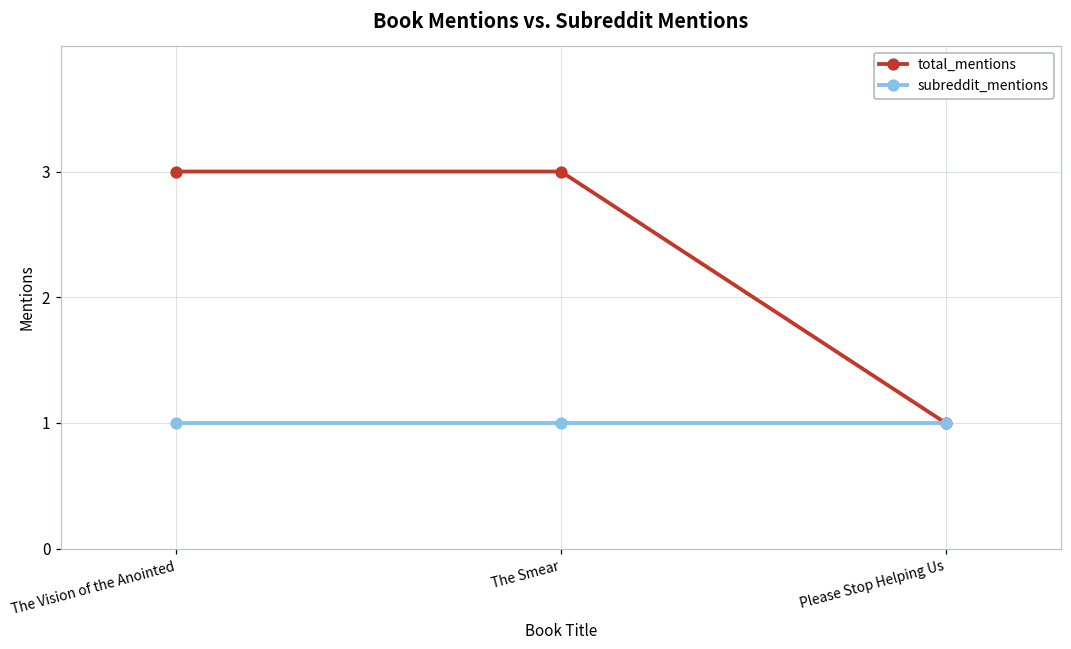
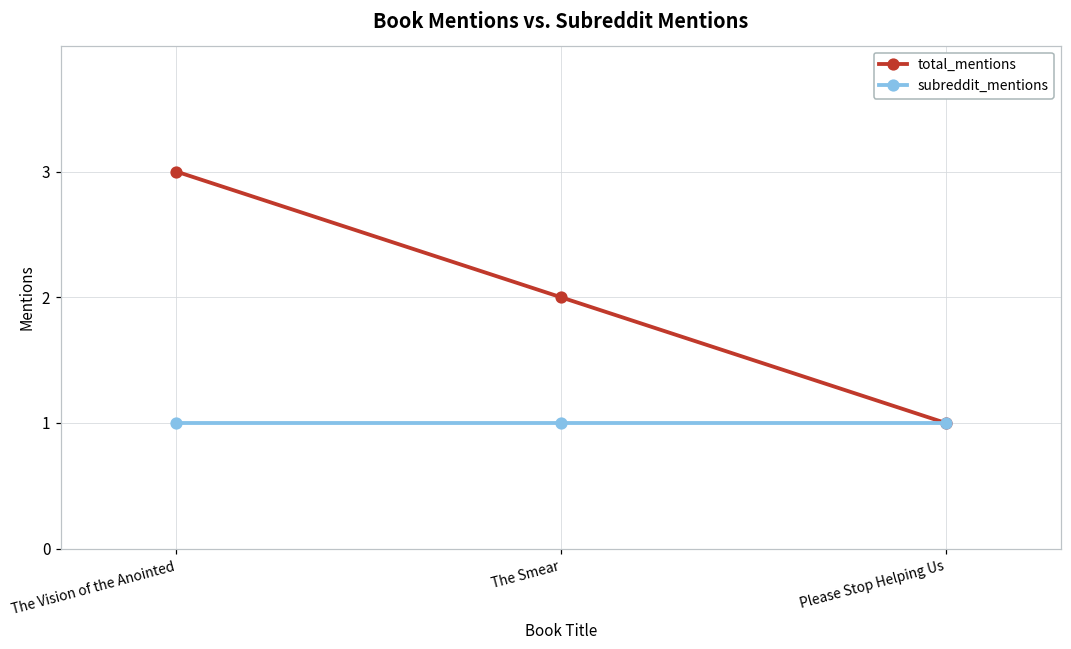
  {
    "total_mentions": {
      "The Vision of the Anointed": 3,
-     "The Smear": 3
+     "The Smear": 2
    },
    "subreddit_mentions": {
      "The Vision of the Anointed": 1,
      "The Smear": 1
    }
  }
